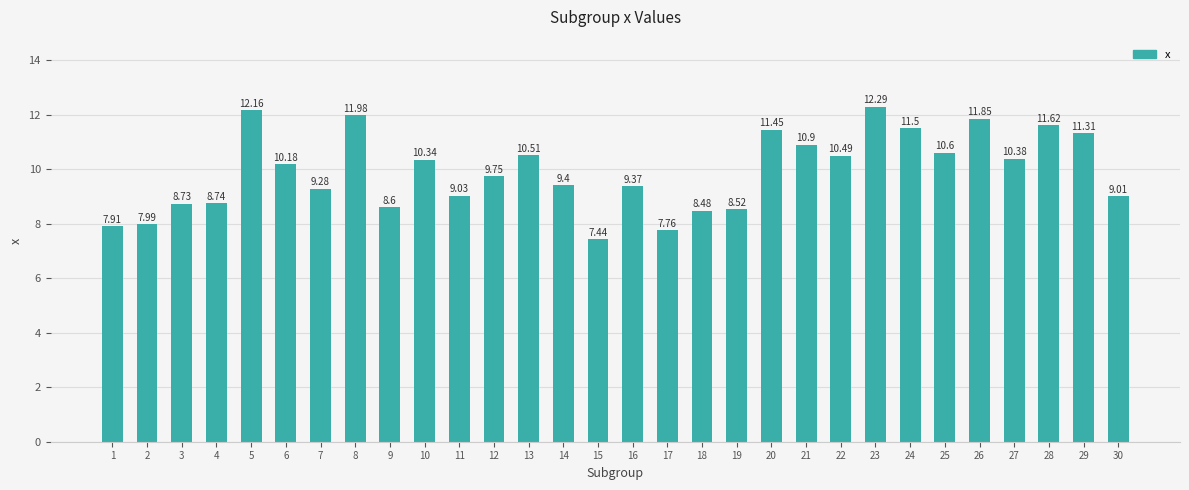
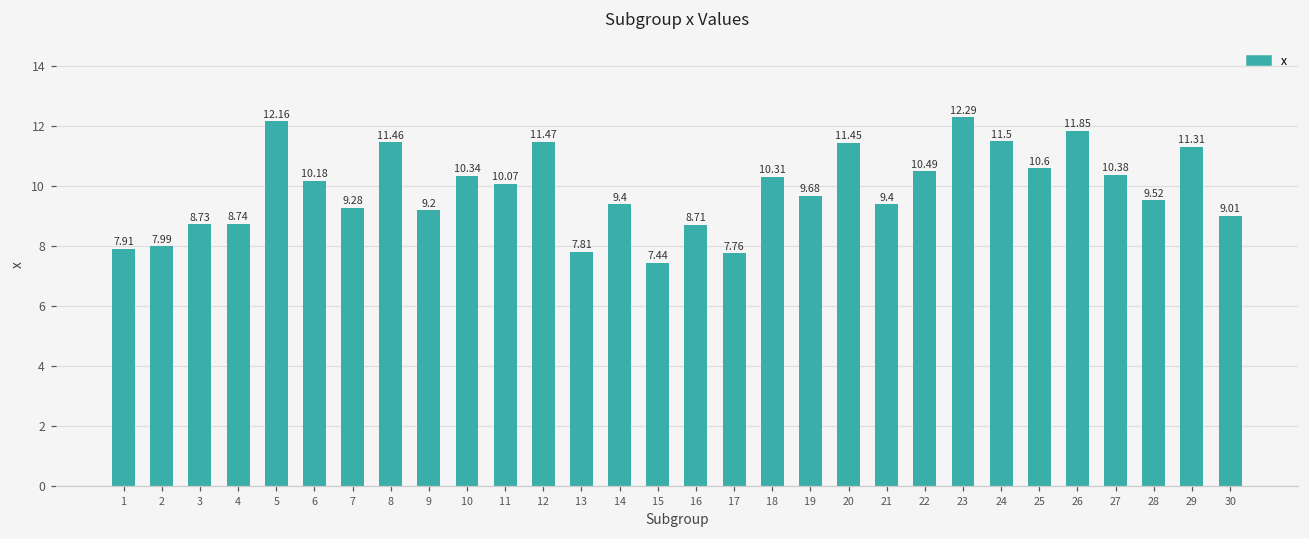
  {
    "1": 7.91,
    "2": 7.99,
    "3": 8.73,
    "4": 8.74,
    "5": 12.16,
    "6": 10.18,
    "7": 9.28,
-   "8": 11.98,
-   "9": 8.6,
+   "8": 11.46,
+   "9": 9.2,
    "10": 10.34,
-   "11": 9.03,
-   "12": 9.75,
-   "13": 10.51,
+   "11": 10.07,
+   "12": 11.47,
+   "13": 7.81,
    "14": 9.4,
    "15": 7.44,
-   "16": 9.37,
+   "16": 8.71,
    "17": 7.76,
-   "18": 8.48,
-   "19": 8.52,
+   "18": 10.31,
+   "19": 9.68,
    "20": 11.45,
-   "21": 10.9,
+   "21": 9.4,
    "22": 10.49,
    "23": 12.29,
    "24": 11.5,
    "25": 10.6,
    "26": 11.85,
    "27": 10.38,
-   "28": 11.62,
+   "28": 9.52,
    "29": 11.31,
    "30": 9.01
  }
